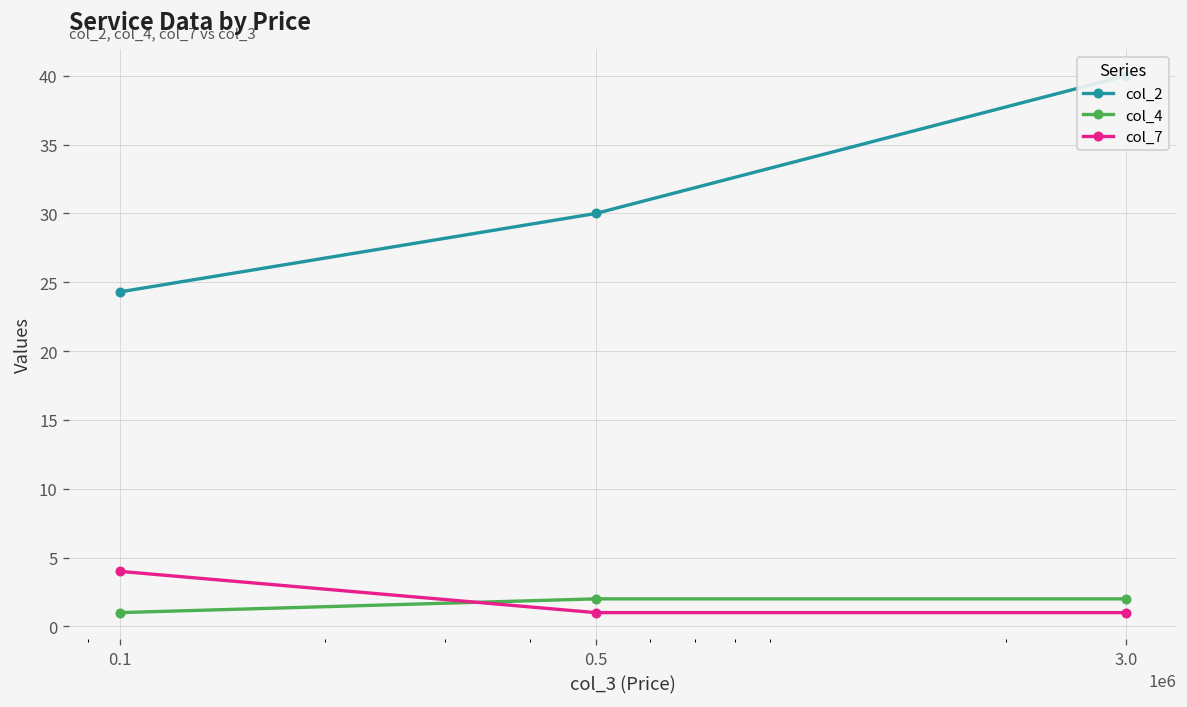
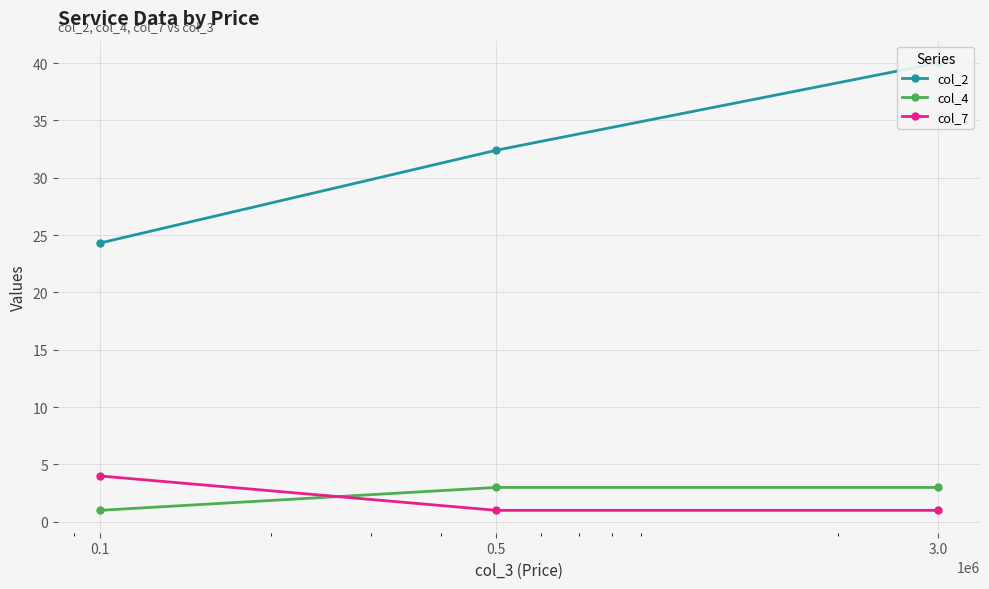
  {
    "col_2": {
      "0.1": 24.3,
-     "0.5": 30.0
+     "0.5": 32.4
    },
    "col_4": {
      "0.1": 1,
-     "0.5": 2,
-     "3.0": 2
+     "0.5": 3,
+     "3.0": 3
    },
    "col_7": {
      "0.1": 4.0,
      "0.5": 1.0,
      "3.0": 1.0
    }
  }
